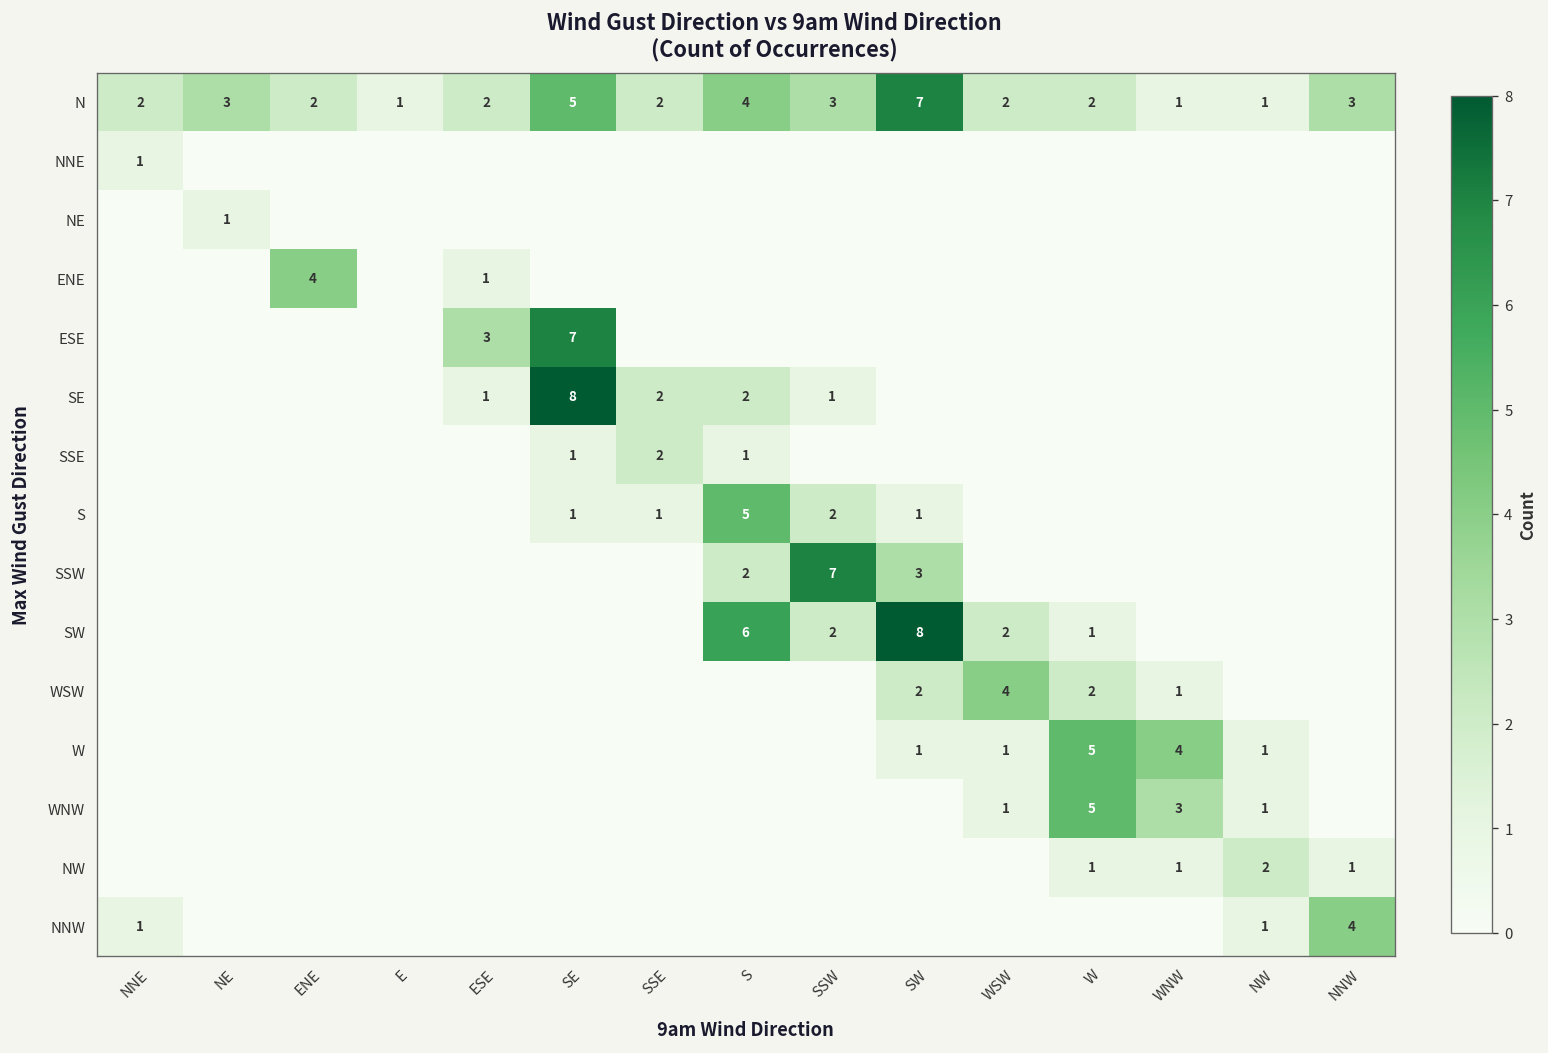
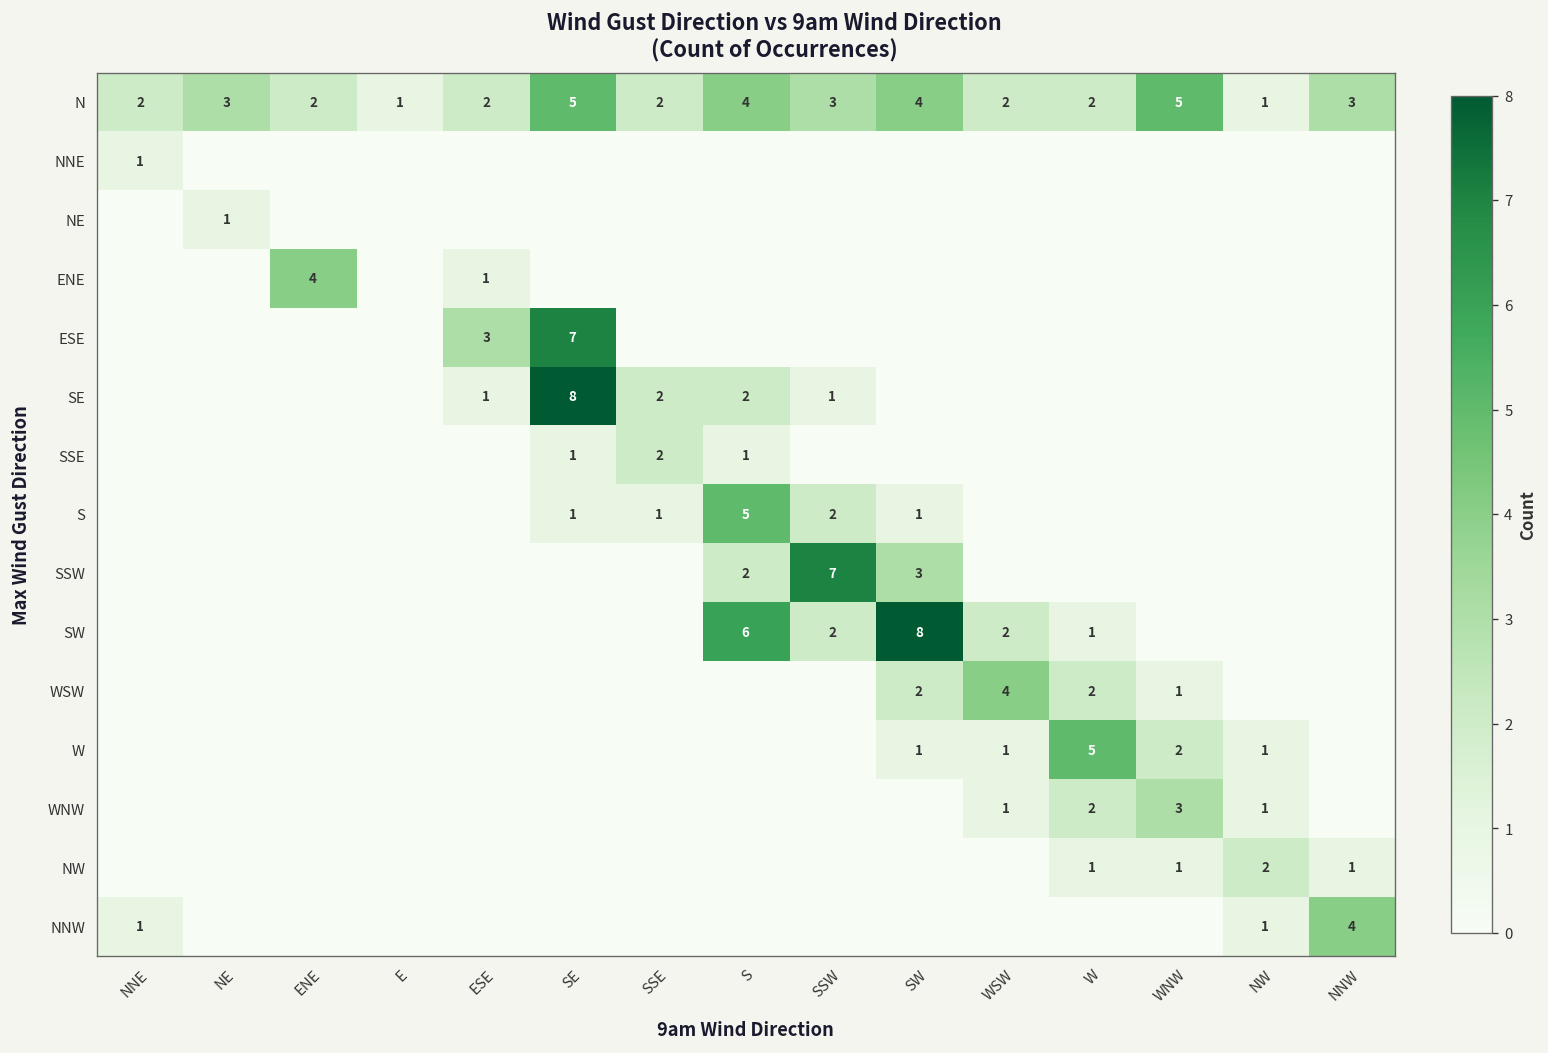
  {
    "N": {
      "NNE": 2,
      "NE": 3,
      "ENE": 2,
      "E": 1,
      "ESE": 2,
      "SE": 5,
      "SSE": 2,
      "S": 4,
      "SSW": 3,
-     "SW": 7,
+     "SW": 4,
      "WSW": 2,
      "W": 2,
-     "WNW": 1,
+     "WNW": 5,
      "NW": 1,
      "NNW": 3
    },
    "NNE": {
      "NNE": 1
    },
    "NE": {
      "NE": 1
    },
    "ENE": {
      "ENE": 4,
      "ESE": 1
    },
    "ESE": {
      "ESE": 3,
      "SE": 7
    },
    "SE": {
      "ESE": 1,
      "SE": 8,
      "SSE": 2,
      "S": 2,
      "SSW": 1
    },
    "SSE": {
      "SE": 1,
      "SSE": 2,
      "S": 1
    },
    "S": {
      "SE": 1,
      "SSE": 1,
      "S": 5,
      "SSW": 2,
      "SW": 1
    },
    "SSW": {
      "S": 2,
      "SSW": 7,
      "SW": 3
    },
    "SW": {
      "S": 6,
      "SSW": 2,
      "SW": 8,
      "WSW": 2,
      "W": 1
    },
    "WSW": {
      "SW": 2,
      "WSW": 4,
      "W": 2,
      "WNW": 1
    },
    "W": {
      "SW": 1,
      "WSW": 1,
      "W": 5,
-     "WNW": 4,
+     "WNW": 2,
      "NW": 1
    },
    "WNW": {
      "WSW": 1,
-     "W": 5,
+     "W": 2,
      "WNW": 3,
      "NW": 1
    },
    "NW": {
      "W": 1,
      "WNW": 1,
      "NW": 2,
      "NNW": 1
    },
    "NNW": {
      "NNE": 1,
      "NW": 1,
      "NNW": 4
    }
  }
